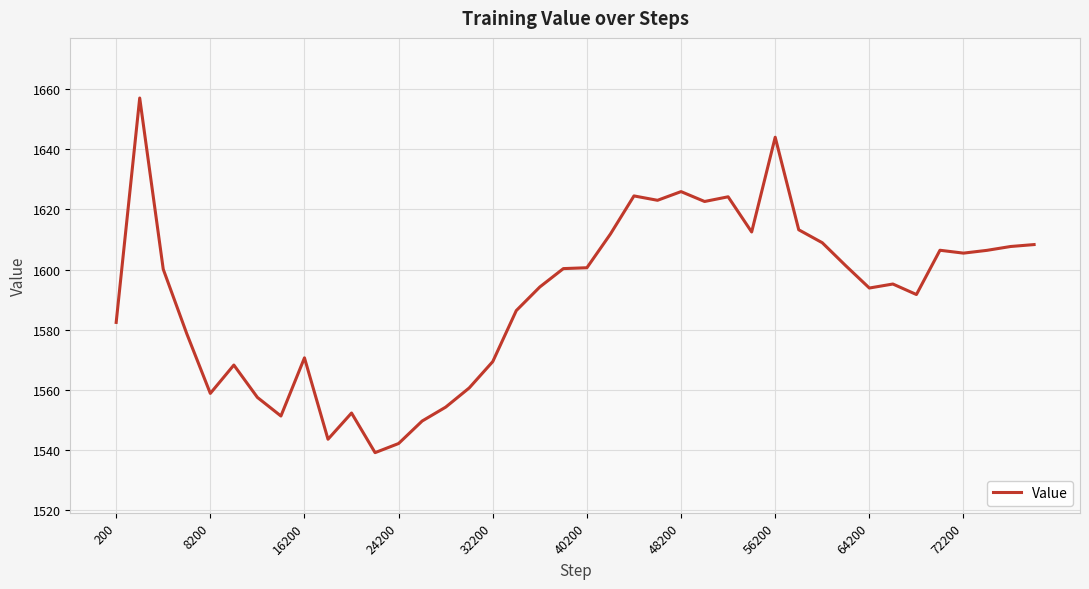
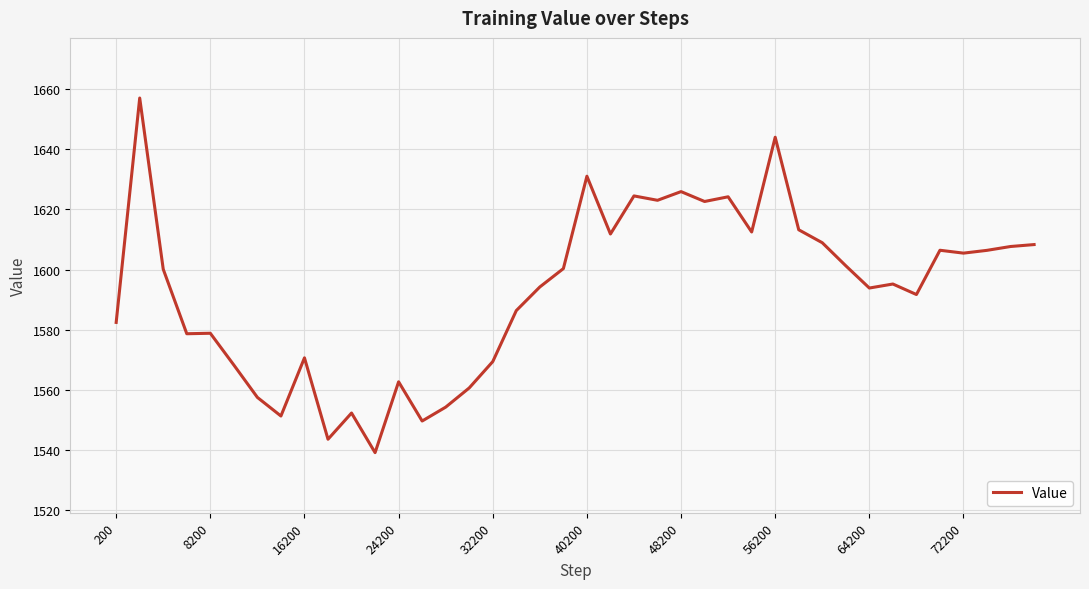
  {
    "200": 1582,
-   "8200": 1559,
+   "8200": 1579,
    "16200": 1571,
-   "24200": 1542,
+   "24200": 1563,
    "32200": 1569,
-   "40200": 1601,
+   "40200": 1631,
    "48200": 1626,
    "56200": 1644,
    "64200": 1594,
    "72200": 1605
  }
